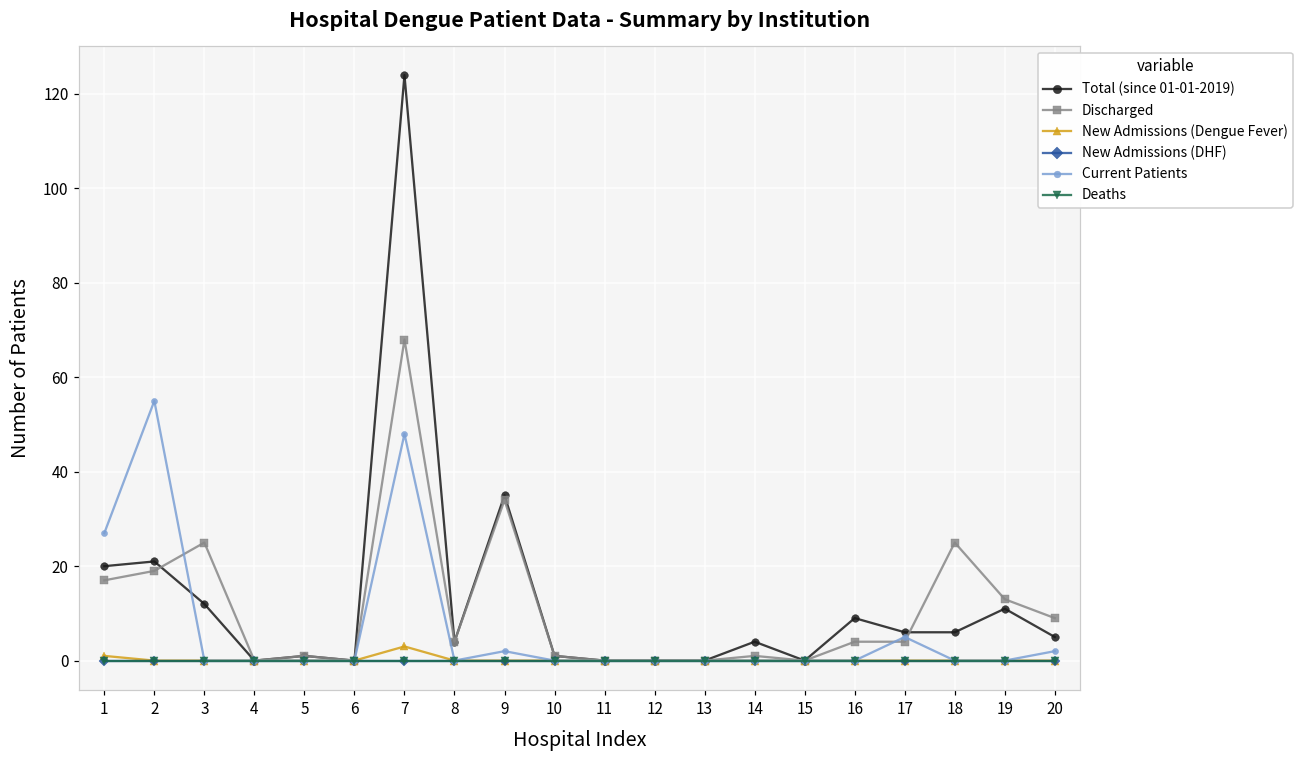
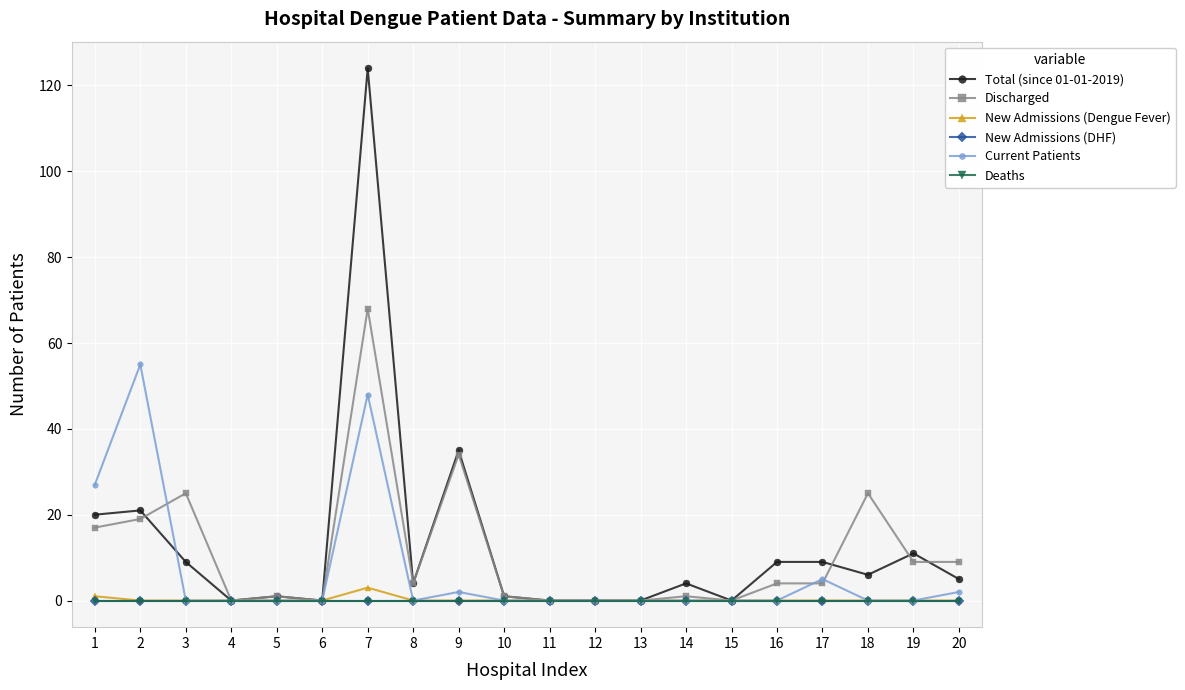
  {
    "Total (since 01-01-2019)": {
      "1": 20,
      "2": 21,
-     "3": 12,
+     "3": 9,
      "7": 124,
      "9": 35,
      "14": 4,
      "16": 9,
-     "17": 6,
+     "17": 9,
      "18": 6,
      "19": 11,
      "20": 5
    },
    "Discharged": {
      "1": 17,
      "2": 19,
      "3": 25,
      "7": 68,
      "9": 34,
      "14": 1,
      "16": 4,
      "17": 4,
      "18": 25,
-     "19": 13,
+     "19": 9,
      "20": 9
    },
    "New Admissions (Dengue Fever)": {
      "1": 1,
      "7": 3
    },
    "Deaths": {
      "1": 0,
      "7": 0
    },
    "Current Patients": {
      "1": 27,
      "2": 55,
      "7": 48,
      "9": 2,
      "17": 5,
      "20": 2
    }
  }
